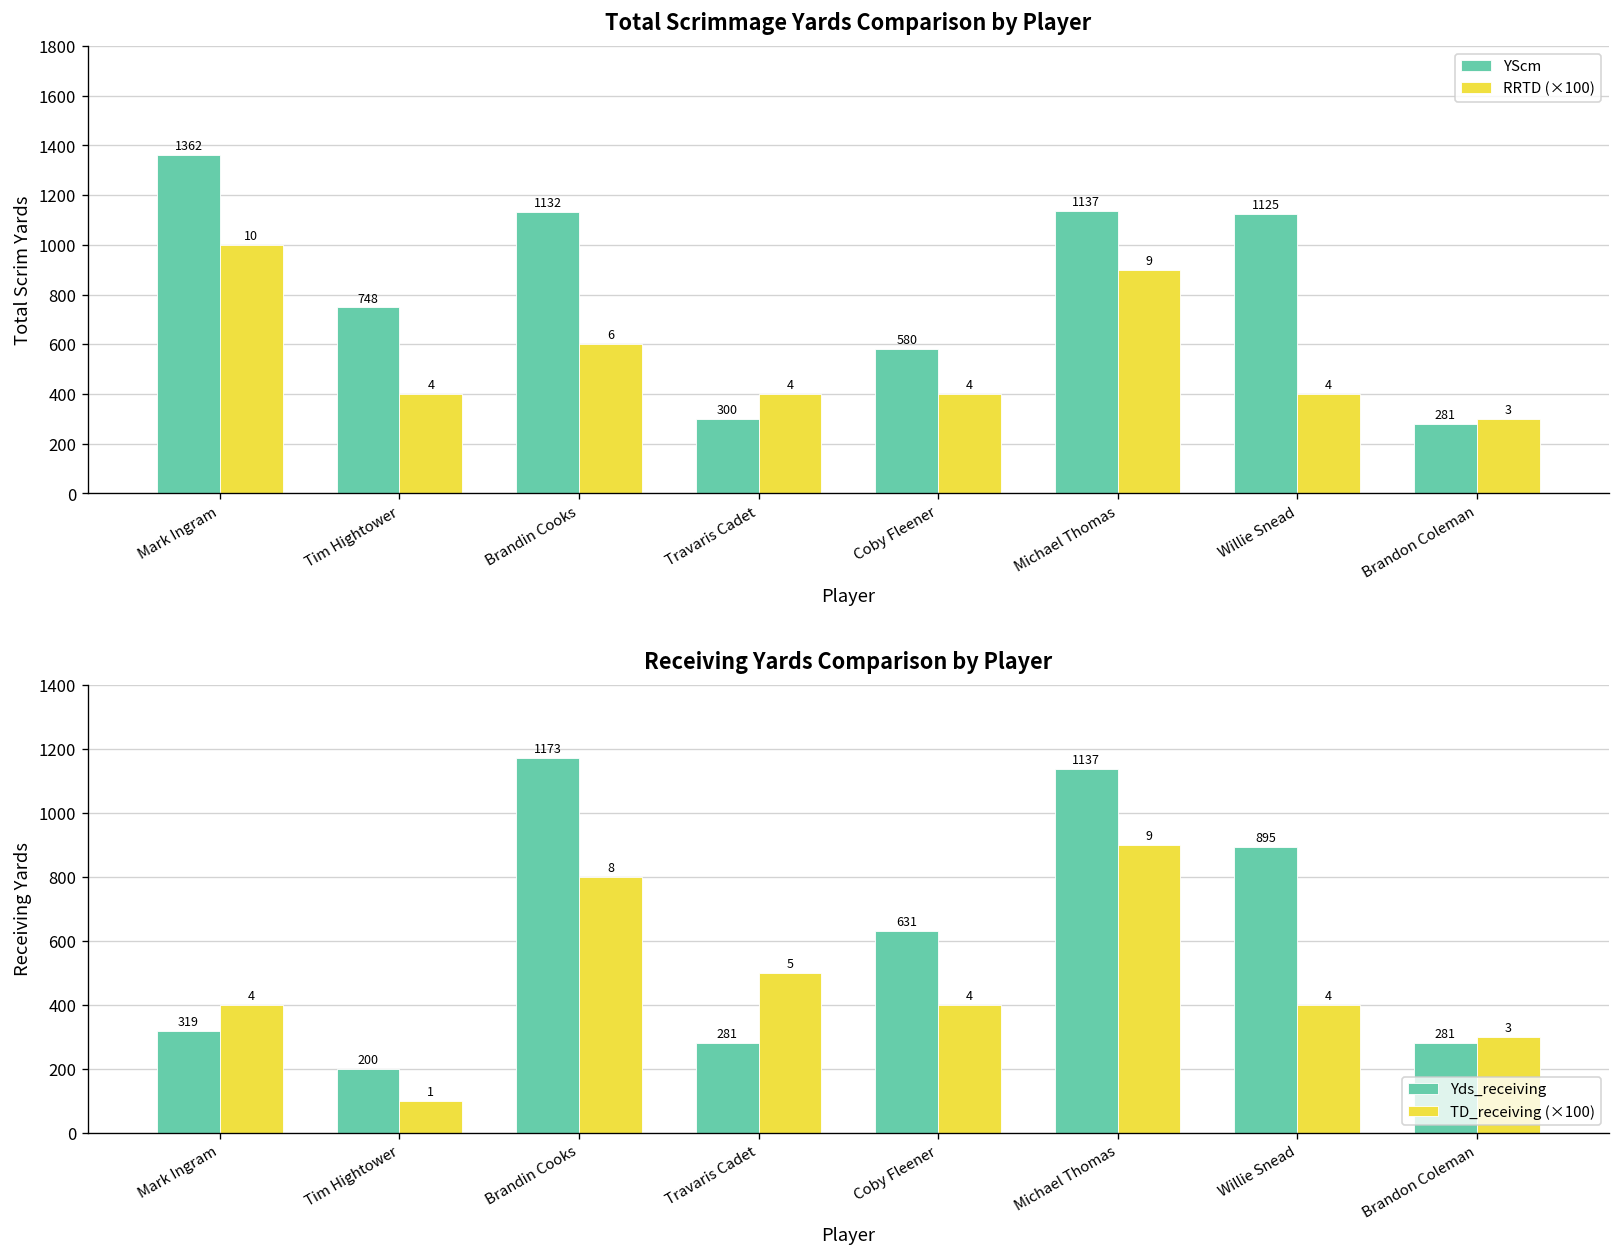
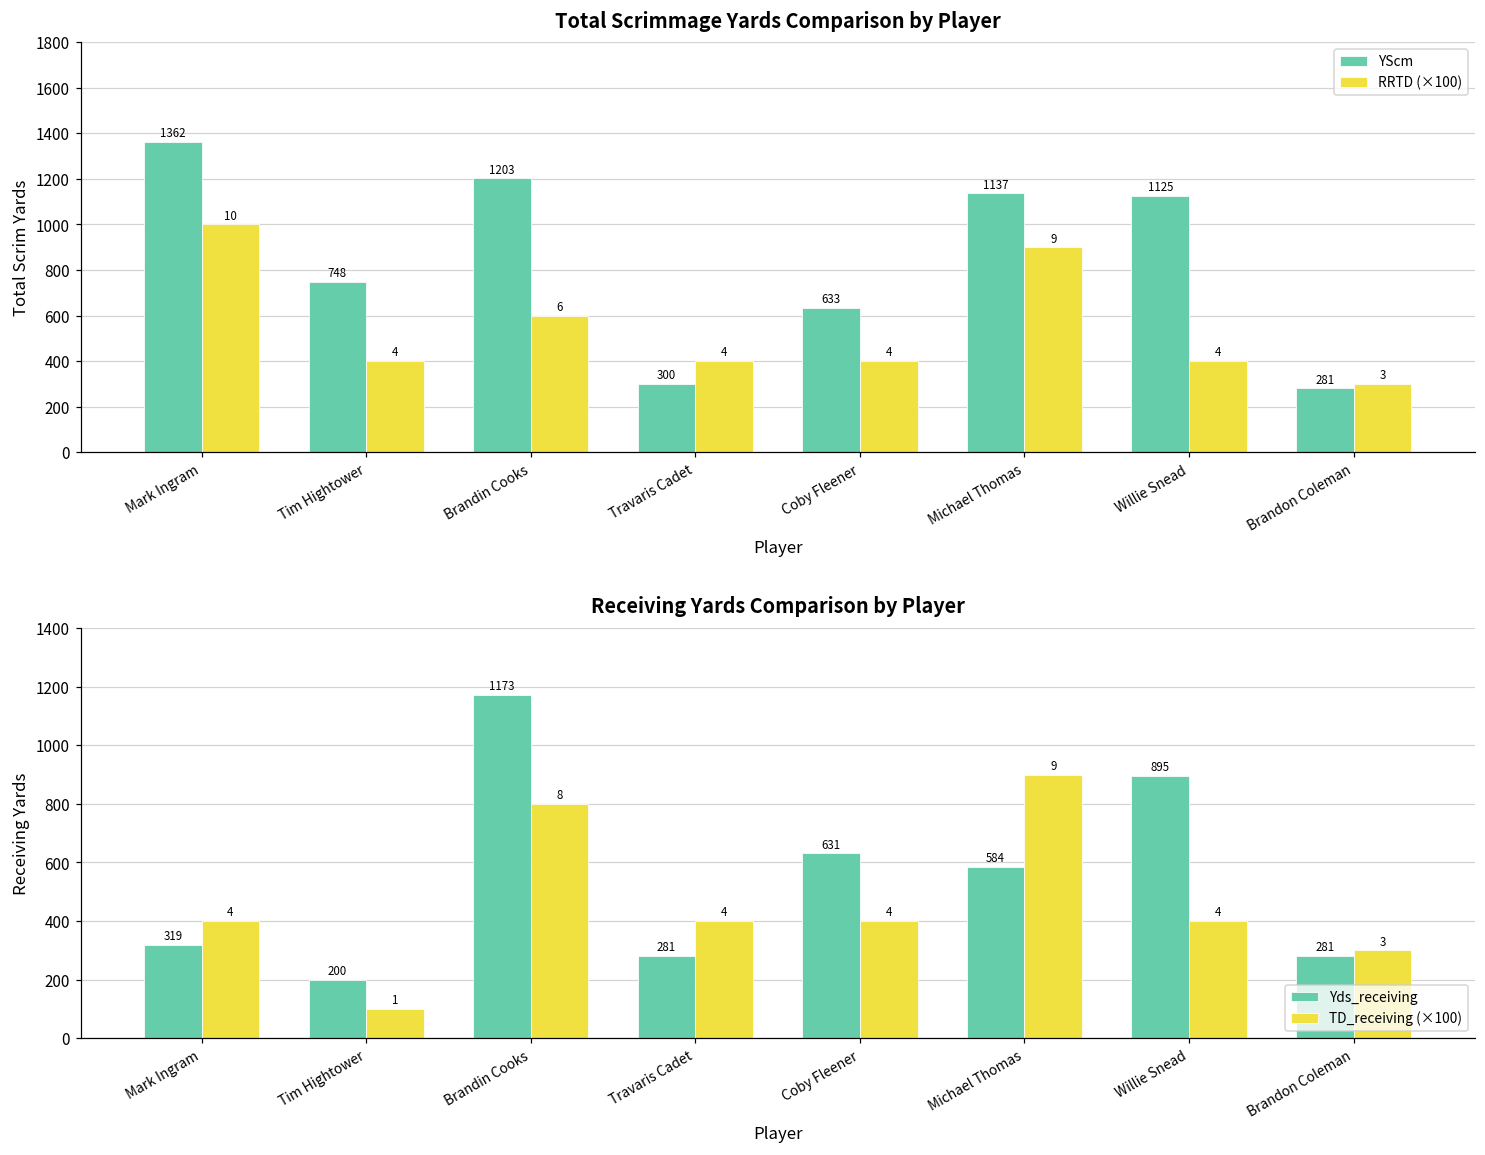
  {
    "Total Scrimmage Yards Comparison by Player": {
      "YScm": {
        "Mark Ingram": 1362,
        "Tim Hightower": 748,
-       "Brandin Cooks": 1132,
+       "Brandin Cooks": 1203,
        "Travaris Cadet": 300,
-       "Coby Fleener": 580,
+       "Coby Fleener": 633,
        "Michael Thomas": 1137,
        "Willie Snead": 1125,
        "Brandon Coleman": 281
      }
    },
    "Receiving Yards Comparison by Player": {
      "Yds_receiving": {
        "Mark Ingram": 319,
        "Tim Hightower": 200,
        "Brandin Cooks": 1173,
        "Travaris Cadet": 281,
        "Coby Fleener": 631,
-       "Michael Thomas": 1137,
+       "Michael Thomas": 584,
        "Willie Snead": 895,
        "Brandon Coleman": 281
      },
      "TD_receiving (×100)": {
-       "Travaris Cadet": 5
+       "Travaris Cadet": 4
      }
    }
  }
